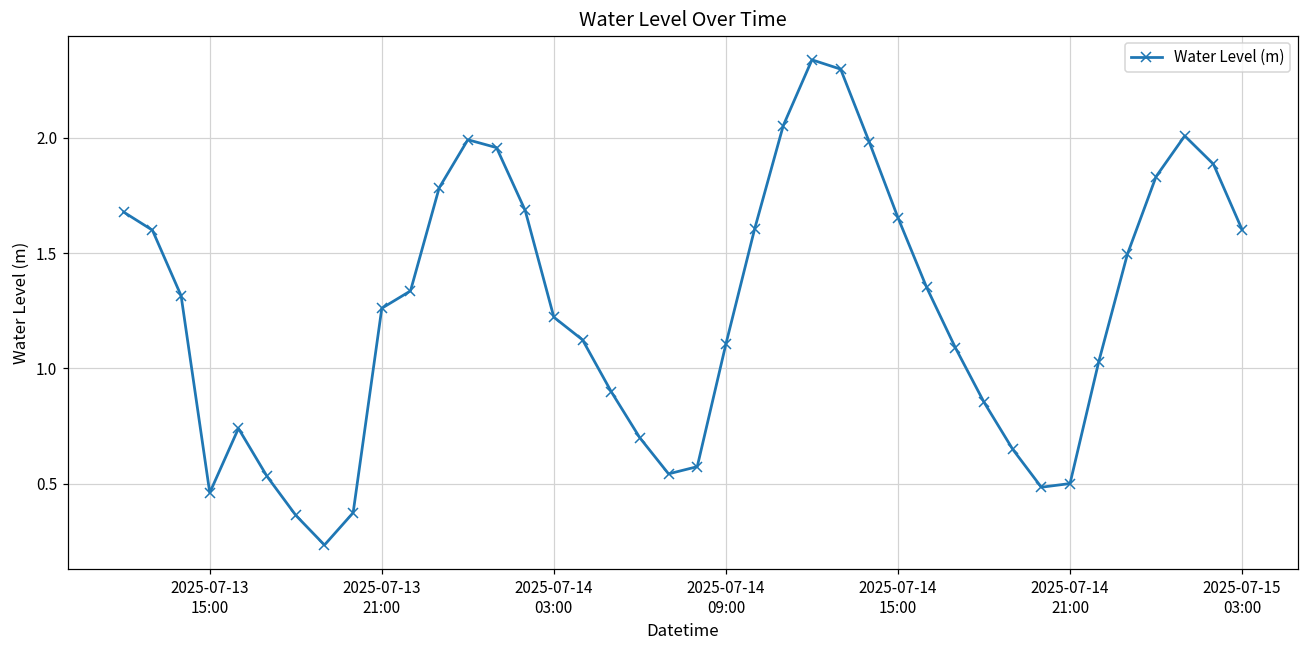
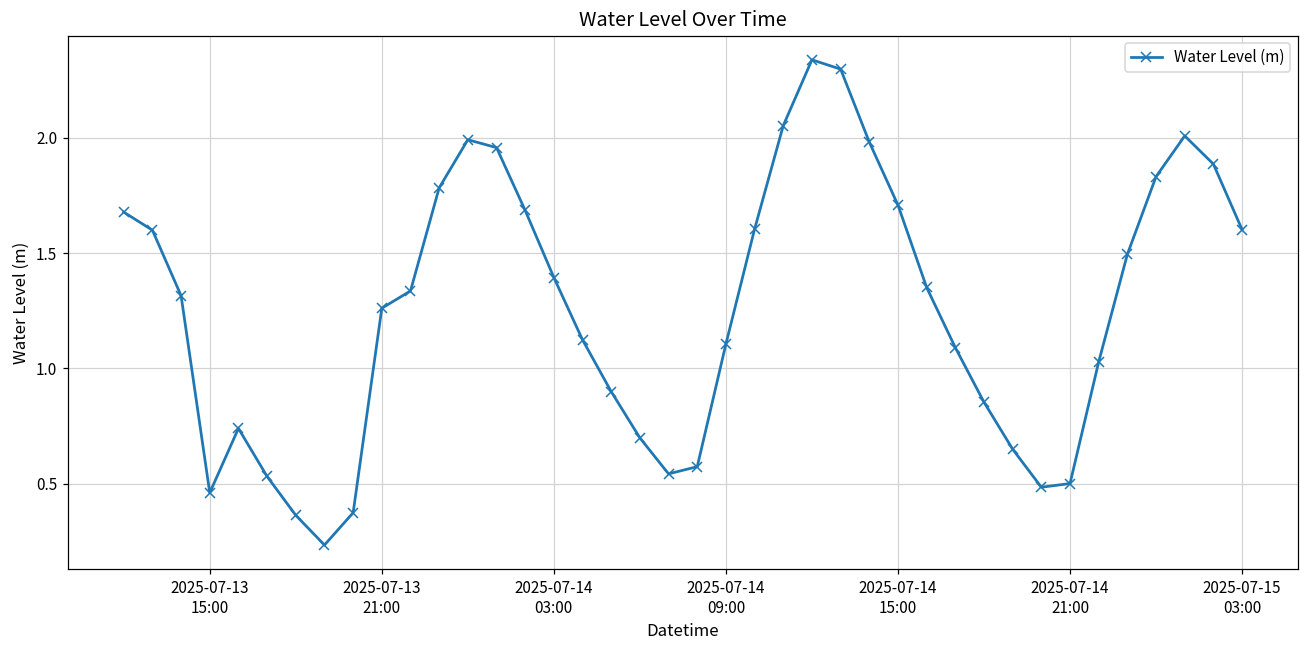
  {
    "2025-07-13 15:00": 0.46,
    "2025-07-13 21:00": 1.26,
-   "2025-07-14 03:00": 1.22,
+   "2025-07-14 03:00": 1.39,
    "2025-07-14 09:00": 1.11,
-   "2025-07-14 15:00": 1.65,
+   "2025-07-14 15:00": 1.71,
    "2025-07-14 21:00": 0.50,
    "2025-07-15 03:00": 1.60
  }
